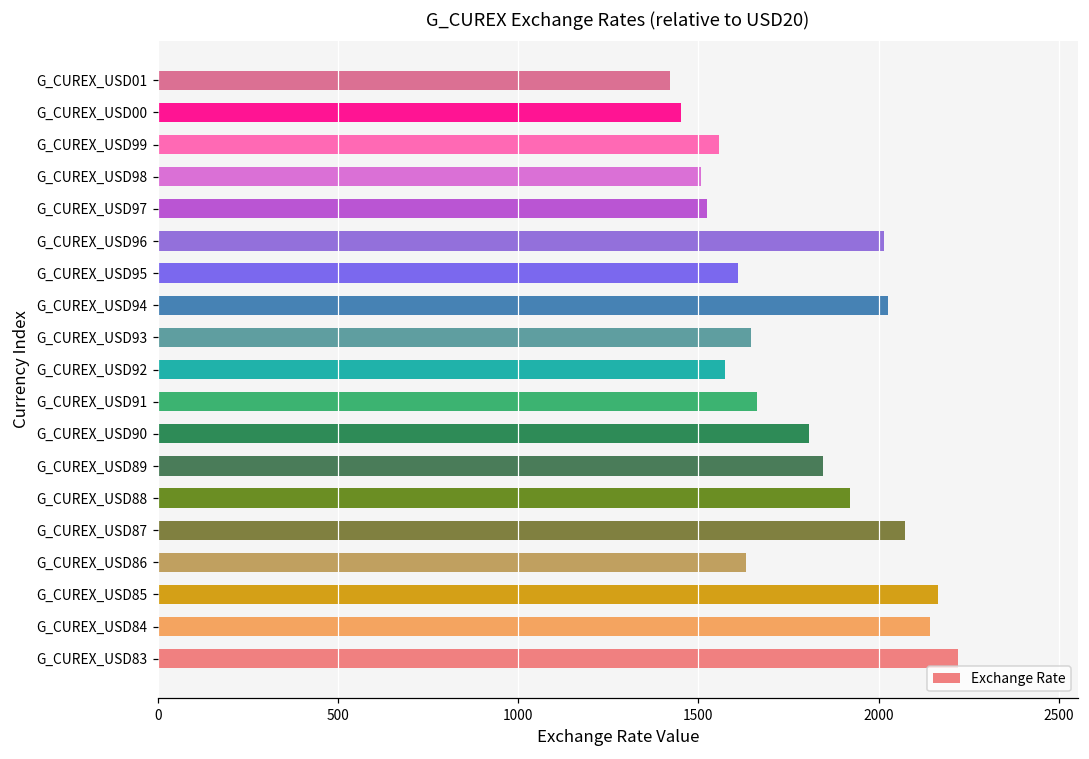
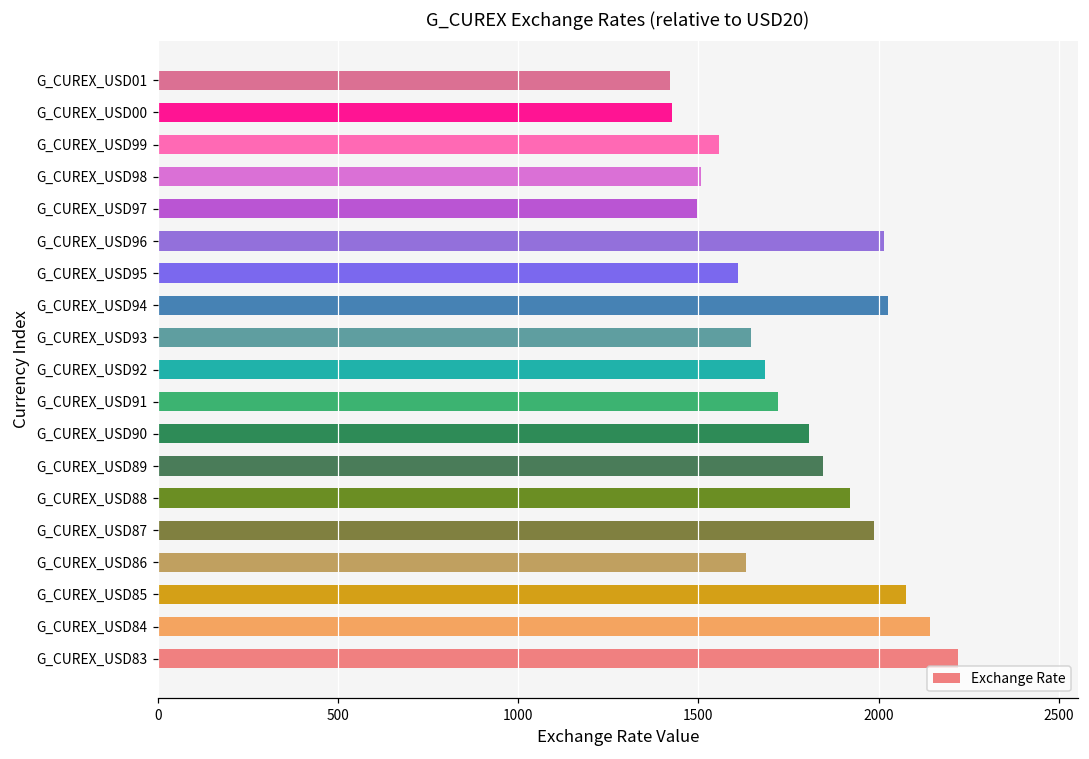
  {
    "G_CUREX_USD01": 1420,
-   "G_CUREX_USD00": 1450,
+   "G_CUREX_USD00": 1430,
    "G_CUREX_USD99": 1560,
    "G_CUREX_USD98": 1510,
-   "G_CUREX_USD97": 1520,
+   "G_CUREX_USD97": 1500,
    "G_CUREX_USD96": 2010,
    "G_CUREX_USD95": 1610,
    "G_CUREX_USD94": 2030,
    "G_CUREX_USD93": 1640,
-   "G_CUREX_USD92": 1570,
-   "G_CUREX_USD91": 1660,
+   "G_CUREX_USD92": 1680,
+   "G_CUREX_USD91": 1720,
    "G_CUREX_USD90": 1810,
    "G_CUREX_USD89": 1850,
    "G_CUREX_USD88": 1920,
-   "G_CUREX_USD87": 2070,
+   "G_CUREX_USD87": 1990,
    "G_CUREX_USD86": 1630,
-   "G_CUREX_USD85": 2170,
+   "G_CUREX_USD85": 2080,
    "G_CUREX_USD84": 2140,
    "G_CUREX_USD83": 2220
  }
